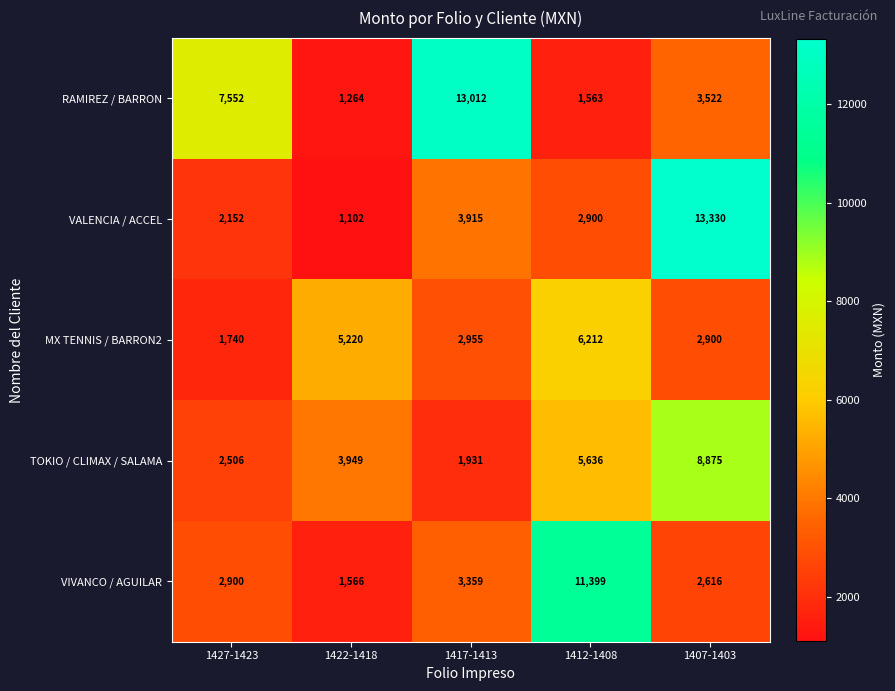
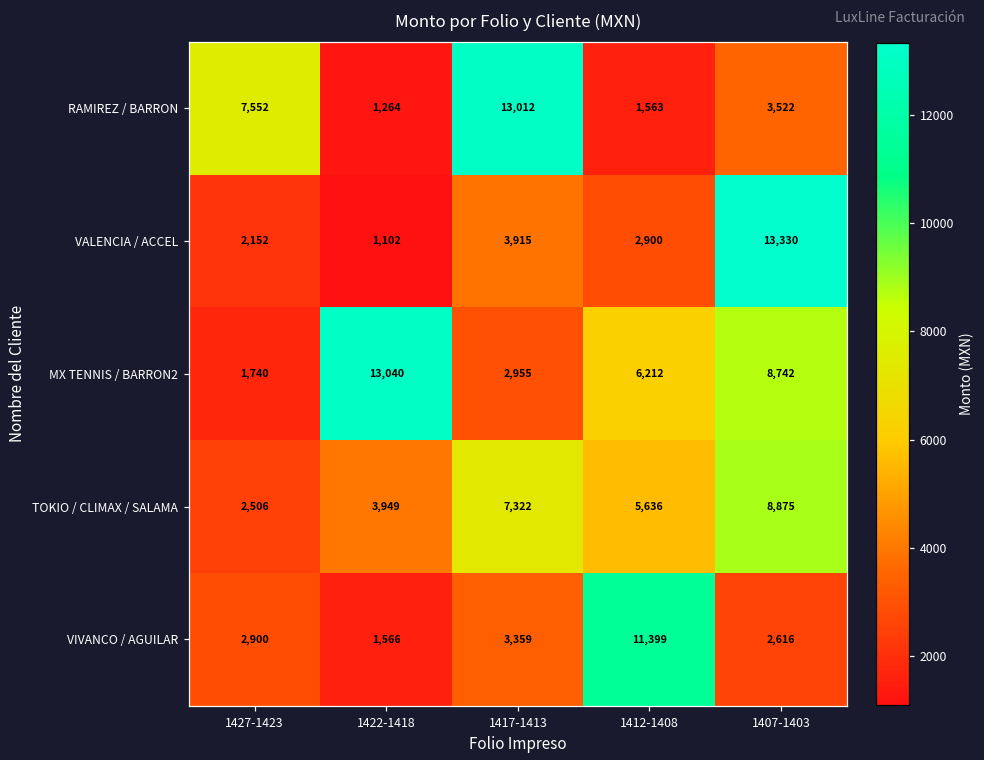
  {
    "RAMIREZ / BARRON": {
      "1427-1423": "7,552",
      "1422-1418": "1,264",
      "1417-1413": "13,012",
      "1412-1408": "1,563",
      "1407-1403": "3,522"
    },
    "VALENCIA / ACCEL": {
      "1427-1423": "2,152",
      "1422-1418": "1,102",
      "1417-1413": "3,915",
      "1412-1408": "2,900",
      "1407-1403": "13,330"
    },
    "MX TENNIS / BARRON2": {
      "1427-1423": "1,740",
-     "1422-1418": "5,220",
+     "1422-1418": "13,040",
      "1417-1413": "2,955",
      "1412-1408": "6,212",
-     "1407-1403": "2,900"
+     "1407-1403": "8,742"
    },
    "TOKIO / CLIMAX / SALAMA": {
      "1427-1423": "2,506",
      "1422-1418": "3,949",
-     "1417-1413": "1,931",
+     "1417-1413": "7,322",
      "1412-1408": "5,636",
      "1407-1403": "8,875"
    },
    "VIVANCO / AGUILAR": {
      "1427-1423": "2,900",
      "1422-1418": "1,566",
      "1417-1413": "3,359",
      "1412-1408": "11,399",
      "1407-1403": "2,616"
    }
  }
